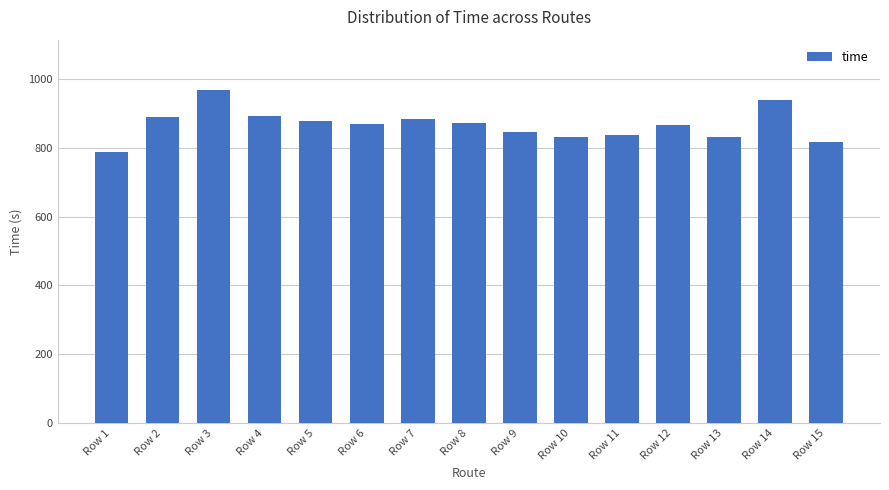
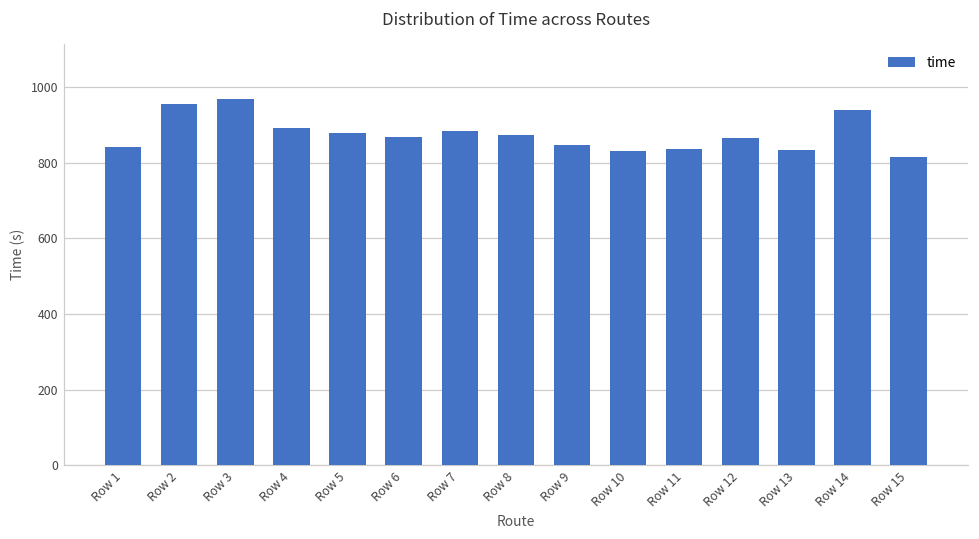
  {
-   "Row 1": 790,
-   "Row 2": 890,
+   "Row 1": 840,
+   "Row 2": 950,
    "Row 3": 970,
    "Row 4": 890,
    "Row 5": 880,
    "Row 6": 870,
    "Row 7": 880,
    "Row 8": 870,
    "Row 9": 850,
    "Row 10": 830,
    "Row 11": 840,
    "Row 12": 870,
    "Row 13": 830,
    "Row 14": 940,
    "Row 15": 820
  }
